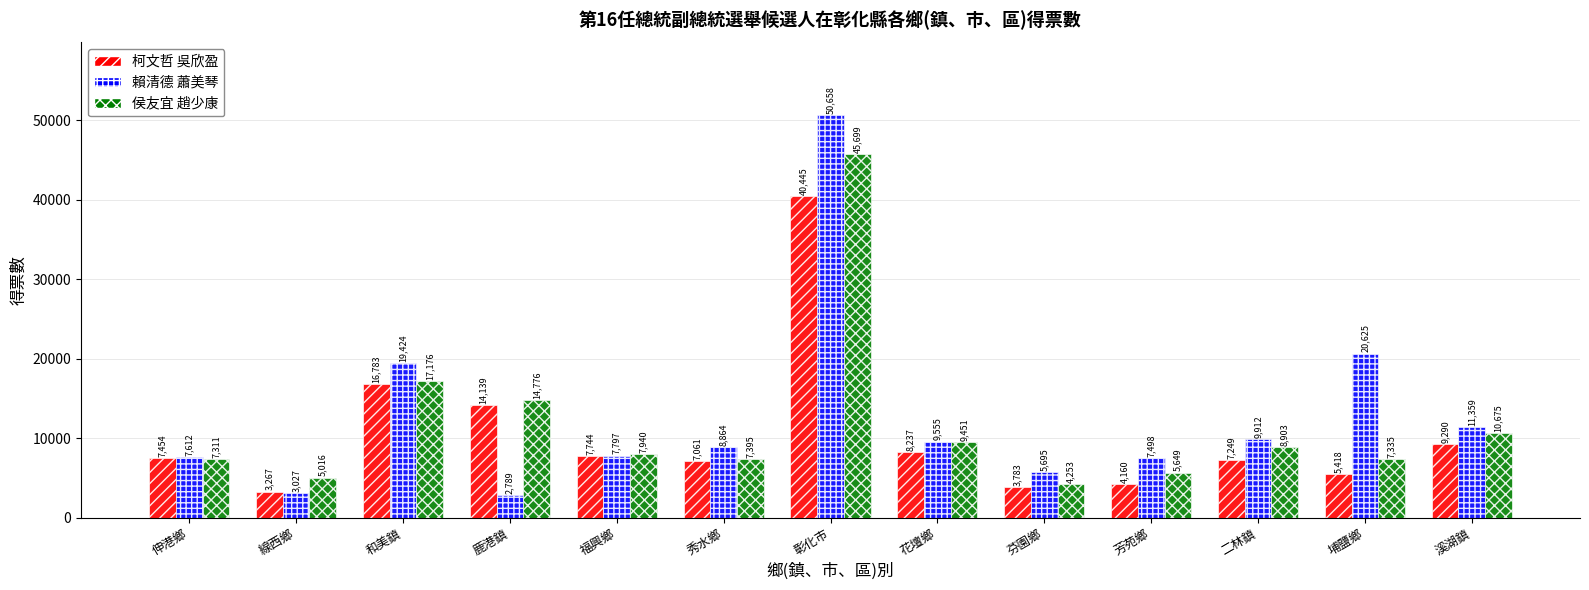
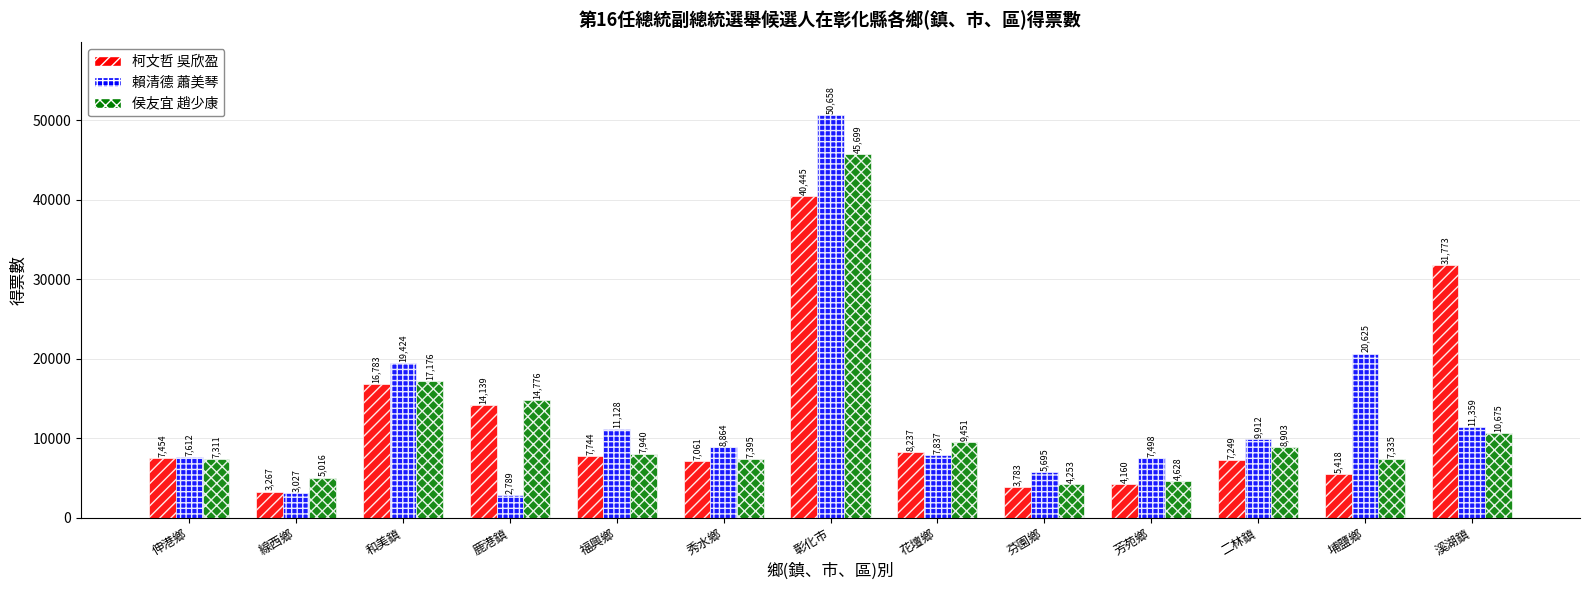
  {
    "柯文哲 吳欣盈": {
      "伸港鄉": "7,454",
      "線西鄉": "3,267",
      "和美鎮": "16,783",
      "鹿港鎮": "14,139",
      "福興鄉": "7,744",
      "秀水鄉": "7,061",
      "彰化市": "40,445",
      "花壇鄉": "8,237",
      "芬園鄉": "3,783",
      "芳苑鄉": "4,160",
      "二林鎮": "7,249",
      "埔鹽鄉": "5,418",
-     "溪湖鎮": "9,290"
+     "溪湖鎮": "31,773"
    },
    "賴清德 蕭美琴": {
      "伸港鄉": "7,612",
      "線西鄉": "3,027",
      "和美鎮": "19,424",
-     "福興鄉": "7,797",
+     "福興鄉": "11,128",
      "秀水鄉": "8,864",
      "彰化市": "50,658",
-     "花壇鄉": "9,555",
+     "花壇鄉": "7,837",
      "芬園鄉": "5,695",
      "芳苑鄉": "7,498",
      "二林鎮": "9,912",
      "埔鹽鄉": "20,625",
      "溪湖鎮": "11,359"
    },
    "侯友宜 趙少康": {
      "伸港鄉": "7,311",
      "線西鄉": "5,016",
      "和美鎮": "17,176",
      "鹿港鎮": "14,776",
      "福興鄉": "7,940",
      "秀水鄉": "7,395",
      "彰化市": "45,699",
      "花壇鄉": "9,451",
      "芬園鄉": "4,253",
-     "芳苑鄉": "5,649",
+     "芳苑鄉": "4,628",
      "埔鹽鄉": "7,335",
      "溪湖鎮": "10,675"
    }
  }
